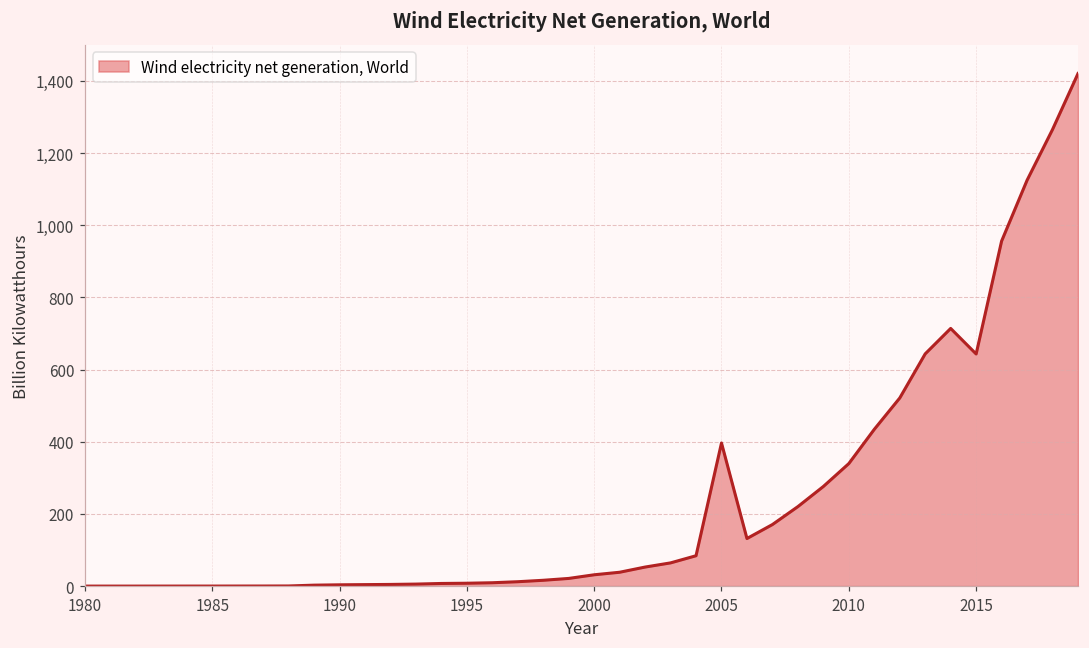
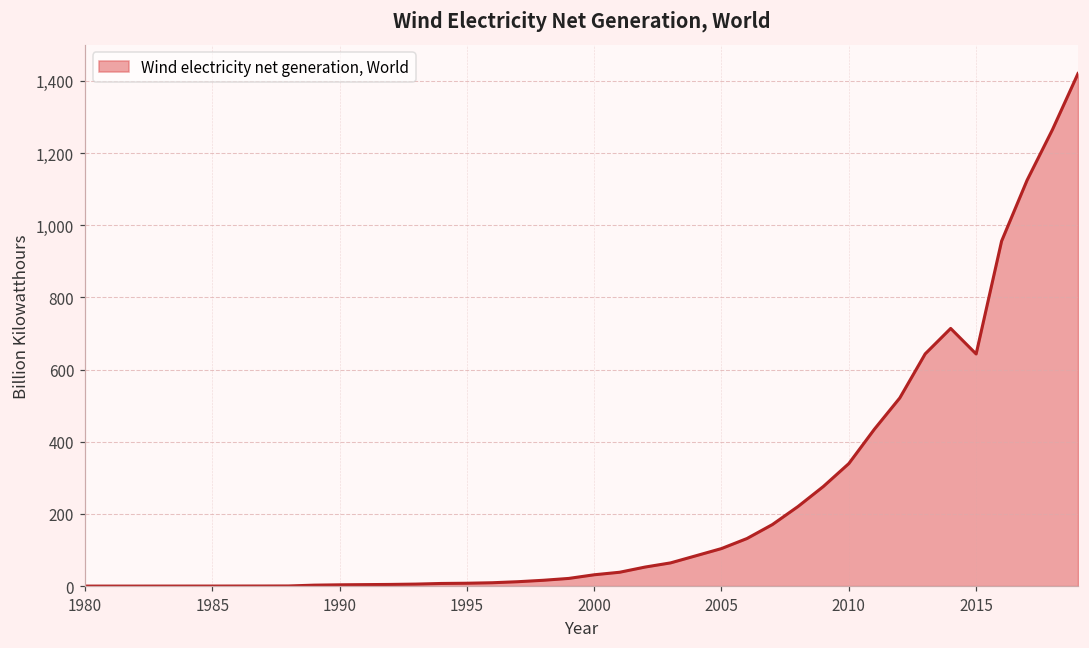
  {
    "1980": 0,
    "1985": 0,
    "1990": 0,
    "1995": 10,
    "2000": 30,
-   "2005": 400,
+   "2005": 100,
    "2010": 340,
    "2015": 640
  }
